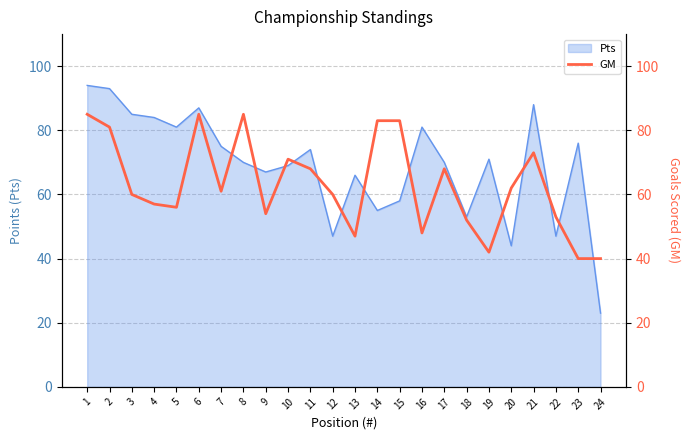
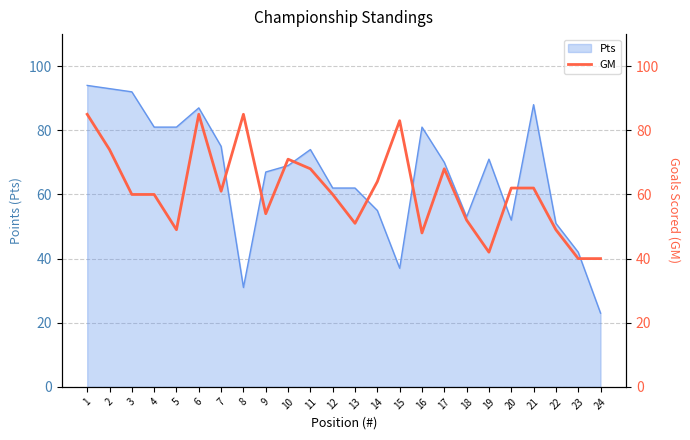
  {
    "Pts": {
      "1": 94,
      "2": 93,
-     "3": 85,
-     "4": 84,
+     "3": 92,
+     "4": 81,
      "5": 81,
      "6": 87,
      "7": 75,
-     "8": 70,
+     "8": 31,
      "9": 67,
      "10": 69,
      "11": 74,
-     "12": 47,
-     "13": 66,
+     "12": 62,
+     "13": 62,
      "14": 55,
-     "15": 58,
+     "15": 37,
      "16": 81,
      "17": 70,
      "18": 53,
      "19": 71,
-     "20": 44,
+     "20": 52,
      "21": 88,
-     "22": 47,
-     "23": 76,
+     "22": 51,
+     "23": 42,
      "24": 23
    },
    "GM": {
      "1": 85,
-     "2": 81,
+     "2": 74,
      "3": 60,
-     "4": 57,
-     "5": 56,
+     "4": 60,
+     "5": 49,
      "6": 85,
      "7": 61,
      "8": 85,
      "9": 54,
      "10": 71,
      "11": 68,
      "12": 60,
-     "13": 47,
-     "14": 83,
+     "13": 51,
+     "14": 64,
      "15": 83,
      "16": 48,
      "17": 68,
      "18": 52,
      "19": 42,
      "20": 62,
-     "21": 73,
-     "22": 53,
+     "21": 62,
+     "22": 49,
      "23": 40,
      "24": 40
    }
  }
